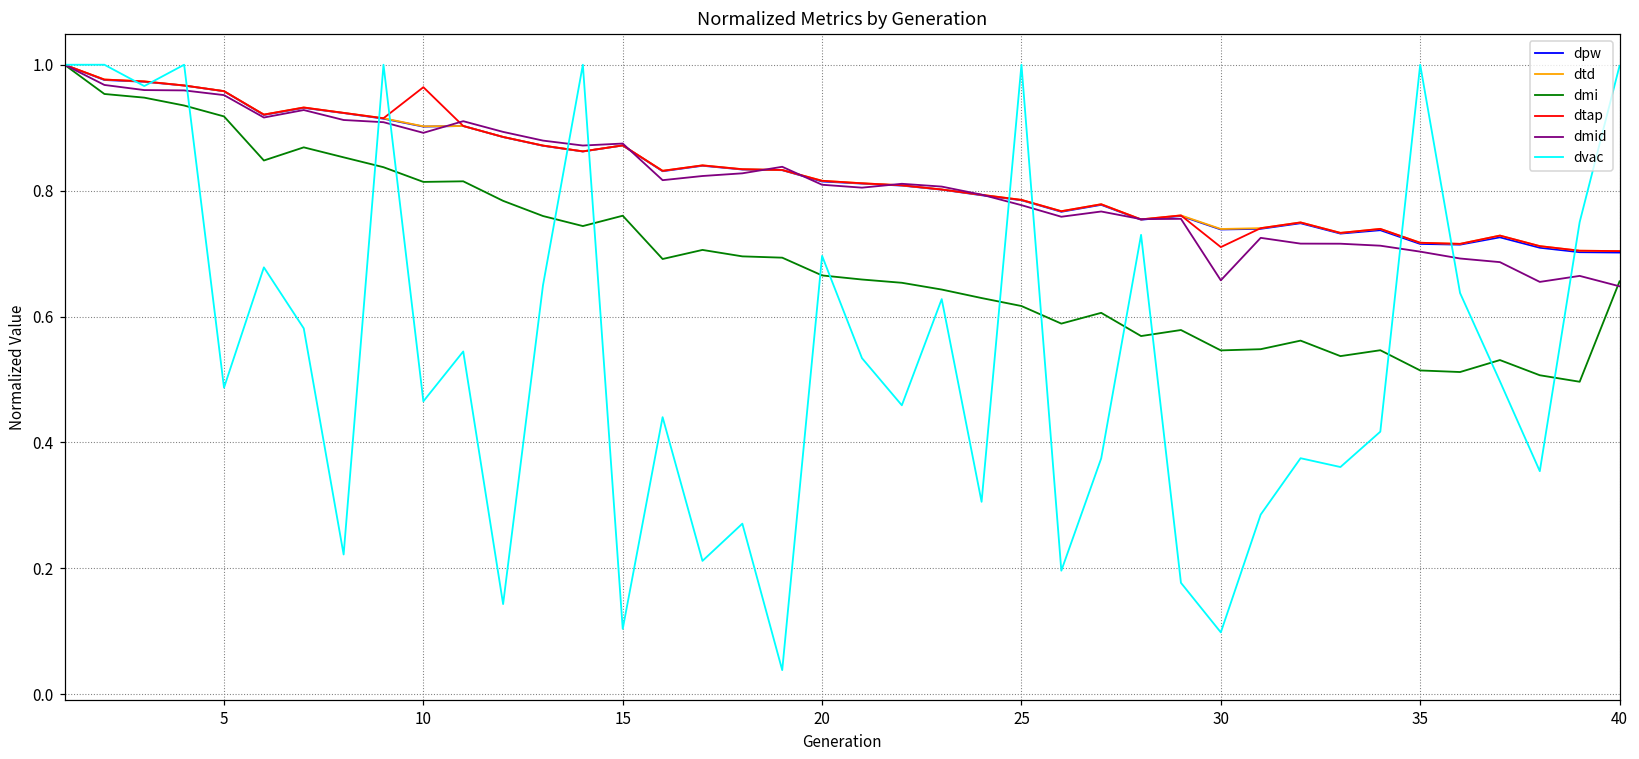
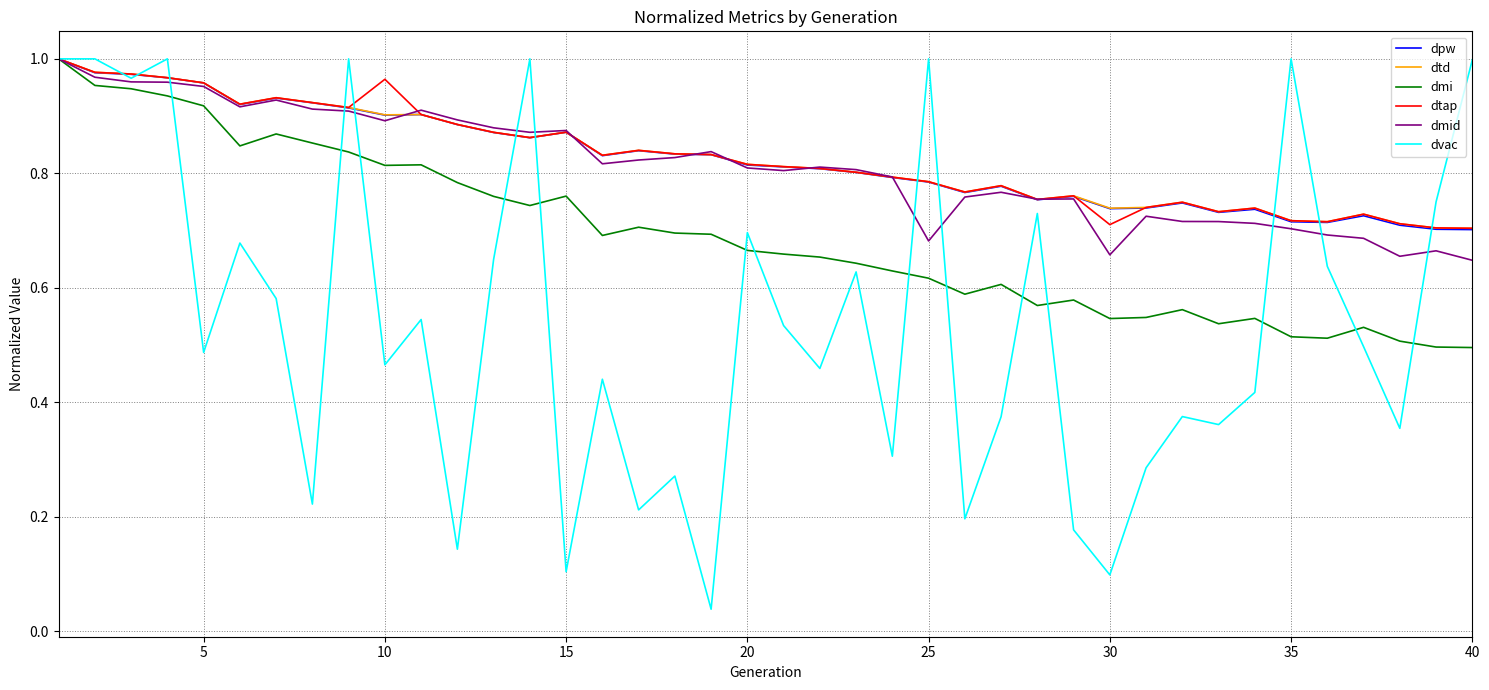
  {
    "dmi": {
      "5": 0.92,
      "10": 0.81,
      "15": 0.76,
      "20": 0.67,
      "25": 0.62,
      "30": 0.55,
      "35": 0.51,
-     "40": 0.66
+     "40": 0.50
    },
    "dtap": {
      "10": 0.96,
      "30": 0.71
    },
    "dmid": {
      "5": 0.95,
      "10": 0.89,
      "20": 0.81,
-     "25": 0.78,
+     "25": 0.68,
      "30": 0.66,
      "35": 0.70,
      "40": 0.65
    },
    "dvac": {
      "5": 0.49,
      "10": 0.47,
      "15": 0.10,
      "20": 0.70,
      "25": 1.00,
      "30": 0.10,
      "35": 1.00,
      "40": 1.00
    }
  }
